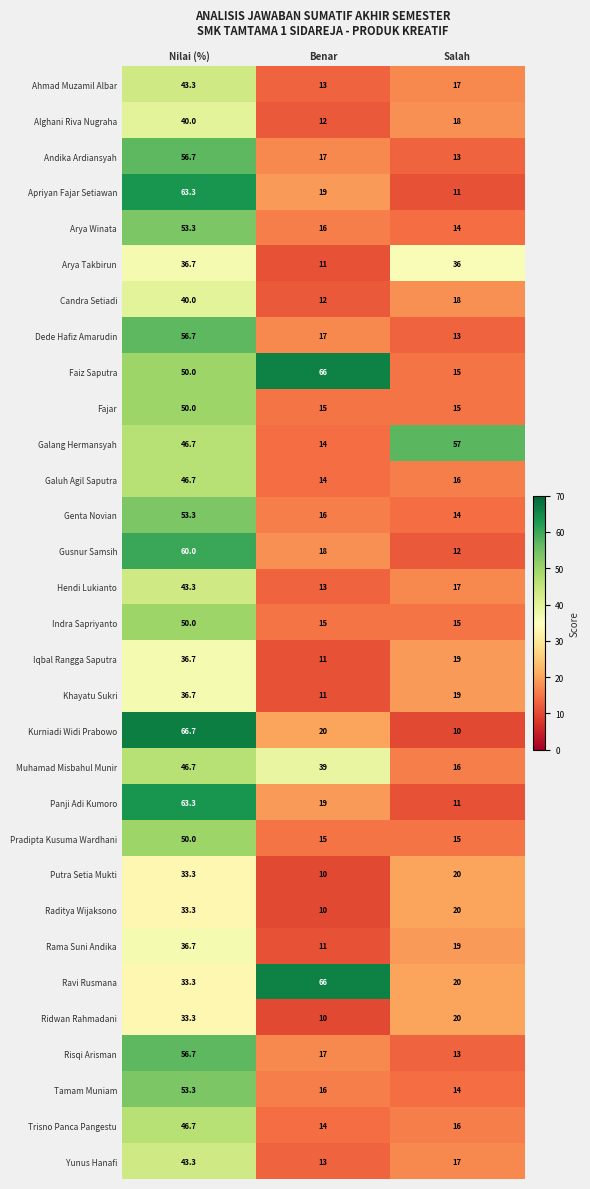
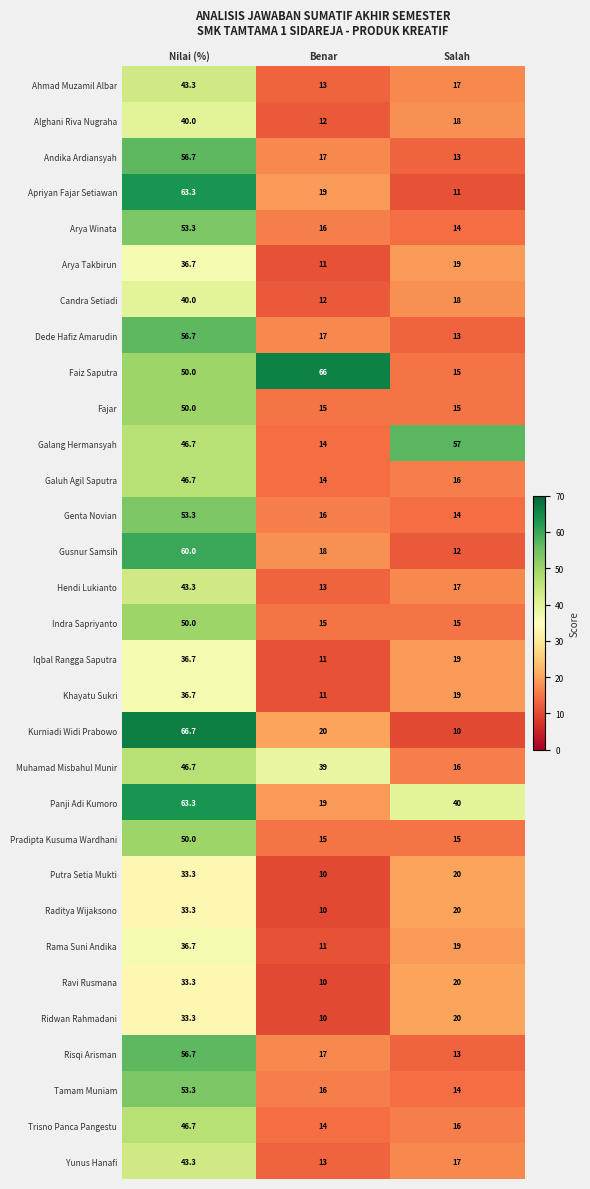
  {
    "Ahmad Muzamil Albar": {
      "Nilai (%)": 43.3,
      "Benar": 13,
      "Salah": 17
    },
    "Alghani Riva Nugraha": {
      "Nilai (%)": 40.0,
      "Benar": 12,
      "Salah": 18
    },
    "Andika Ardiansyah": {
      "Nilai (%)": 56.7,
      "Benar": 17,
      "Salah": 13
    },
    "Apriyan Fajar Setiawan": {
      "Nilai (%)": 63.3,
      "Benar": 19,
      "Salah": 11
    },
    "Arya Winata": {
      "Nilai (%)": 53.3,
      "Benar": 16,
      "Salah": 14
    },
    "Arya Takbirun": {
      "Nilai (%)": 36.7,
      "Benar": 11,
-     "Salah": 36
+     "Salah": 19
    },
    "Candra Setiadi": {
      "Nilai (%)": 40.0,
      "Benar": 12,
      "Salah": 18
    },
    "Dede Hafiz Amarudin": {
      "Nilai (%)": 56.7,
      "Benar": 17,
      "Salah": 13
    },
    "Faiz Saputra": {
      "Nilai (%)": 50.0,
      "Benar": 66,
      "Salah": 15
    },
    "Fajar": {
      "Nilai (%)": 50.0,
      "Benar": 15,
      "Salah": 15
    },
    "Galang Hermansyah": {
      "Nilai (%)": 46.7,
      "Benar": 14,
      "Salah": 57
    },
    "Galuh Agil Saputra": {
      "Nilai (%)": 46.7,
      "Benar": 14,
      "Salah": 16
    },
    "Genta Novian": {
      "Nilai (%)": 53.3,
      "Benar": 16,
      "Salah": 14
    },
    "Gusnur Samsih": {
      "Nilai (%)": 60.0,
      "Benar": 18,
      "Salah": 12
    },
    "Hendi Lukianto": {
      "Nilai (%)": 43.3,
      "Benar": 13,
      "Salah": 17
    },
    "Indra Sapriyanto": {
      "Nilai (%)": 50.0,
      "Benar": 15,
      "Salah": 15
    },
    "Iqbal Rangga Saputra": {
      "Nilai (%)": 36.7,
      "Benar": 11,
      "Salah": 19
    },
    "Khayatu Sukri": {
      "Nilai (%)": 36.7,
      "Benar": 11,
      "Salah": 19
    },
    "Kurniadi Widi Prabowo": {
      "Nilai (%)": 66.7,
      "Benar": 20,
      "Salah": 10
    },
    "Muhamad Misbahul Munir": {
      "Nilai (%)": 46.7,
      "Benar": 39,
      "Salah": 16
    },
    "Panji Adi Kumoro": {
      "Nilai (%)": 63.3,
      "Benar": 19,
-     "Salah": 11
+     "Salah": 40
    },
    "Pradipta Kusuma Wardhani": {
      "Nilai (%)": 50.0,
      "Benar": 15,
      "Salah": 15
    },
    "Putra Setia Mukti": {
      "Nilai (%)": 33.3,
      "Benar": 10,
      "Salah": 20
    },
    "Raditya Wijaksono": {
      "Nilai (%)": 33.3,
      "Benar": 10,
      "Salah": 20
    },
    "Rama Suni Andika": {
      "Nilai (%)": 36.7,
      "Benar": 11,
      "Salah": 19
    },
    "Ravi Rusmana": {
      "Nilai (%)": 33.3,
-     "Benar": 66,
+     "Benar": 10,
      "Salah": 20
    },
    "Ridwan Rahmadani": {
      "Nilai (%)": 33.3,
      "Benar": 10,
      "Salah": 20
    },
    "Risqi Arisman": {
      "Nilai (%)": 56.7,
      "Benar": 17,
      "Salah": 13
    },
    "Tamam Muniam": {
      "Nilai (%)": 53.3,
      "Benar": 16,
      "Salah": 14
    },
    "Trisno Panca Pangestu": {
      "Nilai (%)": 46.7,
      "Benar": 14,
      "Salah": 16
    },
    "Yunus Hanafi": {
      "Nilai (%)": 43.3,
      "Benar": 13,
      "Salah": 17
    }
  }
